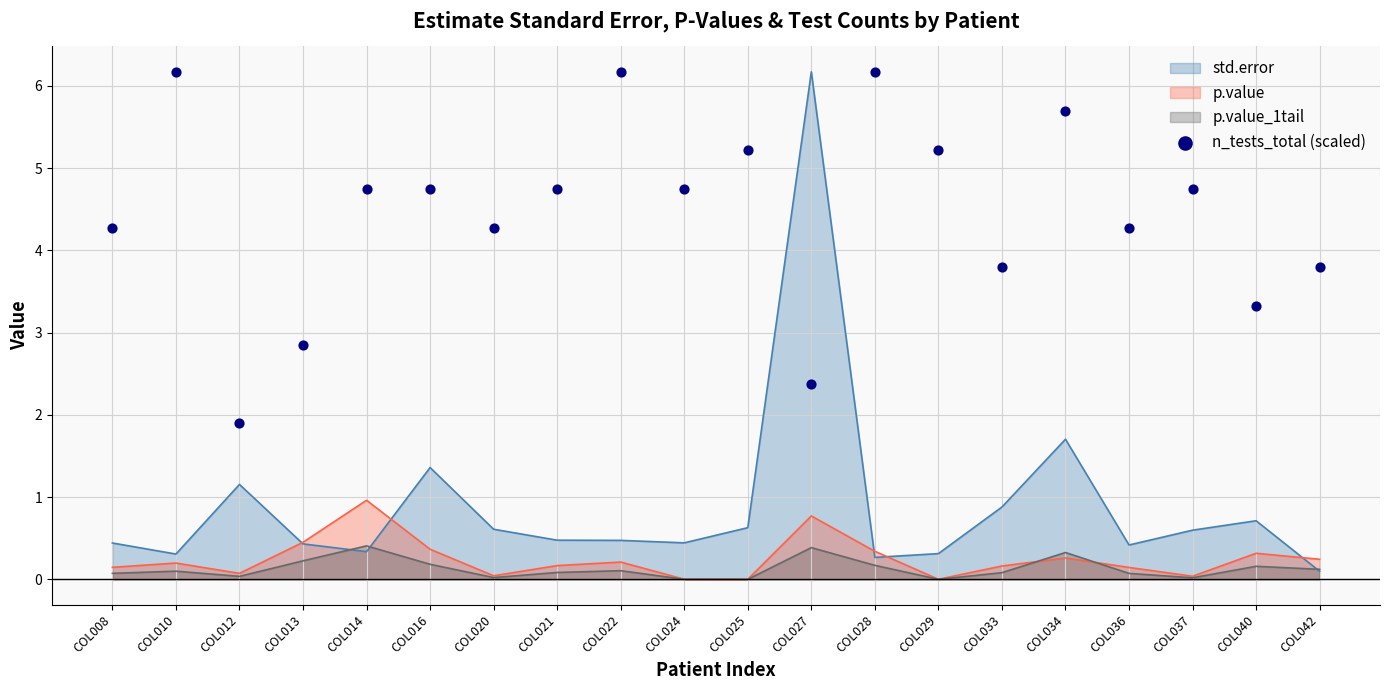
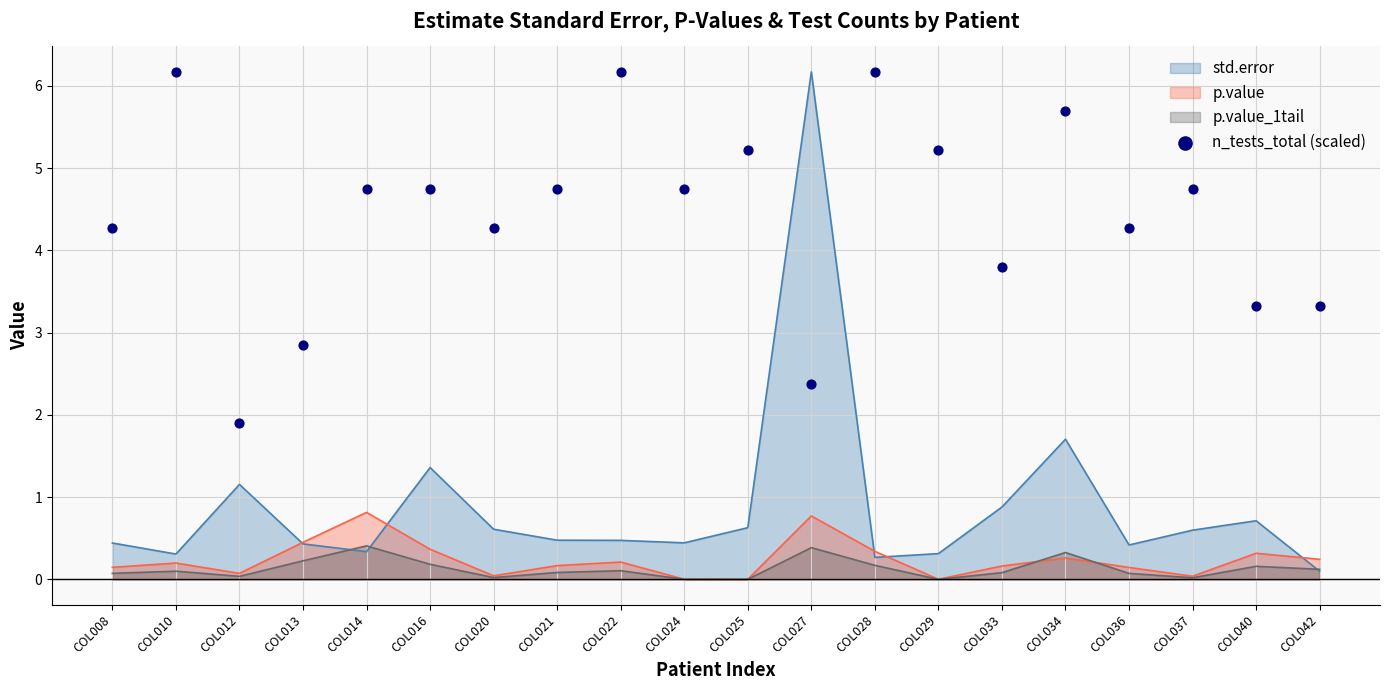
  {
    "p.value": {
      "COL008": 0.1,
      "COL010": 0.2,
      "COL012": 0.1,
-     "COL014": 1.0,
+     "COL014": 0.8,
      "COL016": 0.4,
      "COL021": 0.2,
      "COL022": 0.2,
      "COL027": 0.8,
      "COL028": 0.3,
      "COL033": 0.2,
      "COL034": 0.3,
      "COL036": 0.1,
      "COL040": 0.3,
      "COL042": 0.2
    },
    "n_tests_total (scaled)": {
-     "COL042": 3.8
+     "COL042": 3.3
    }
  }
